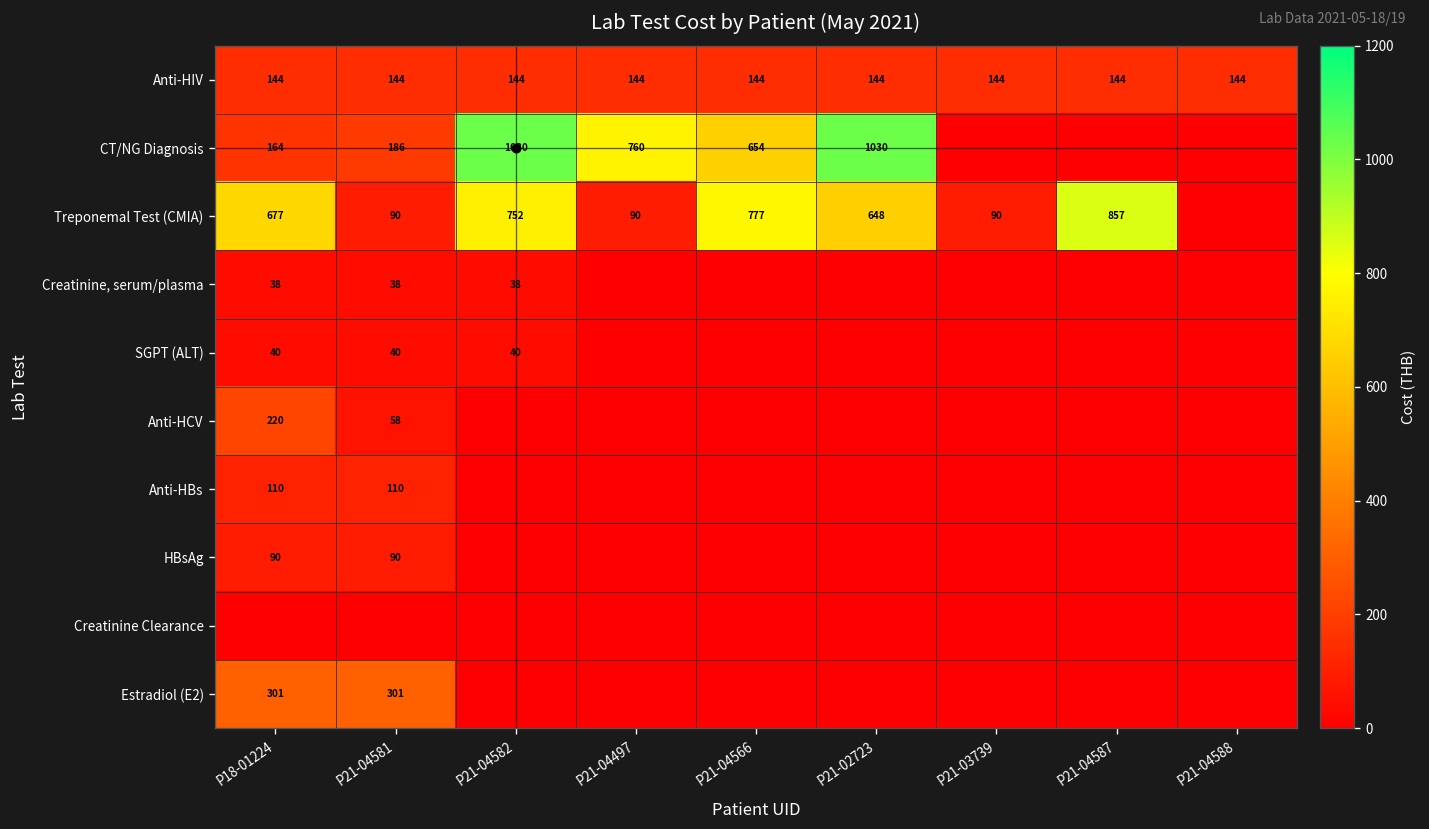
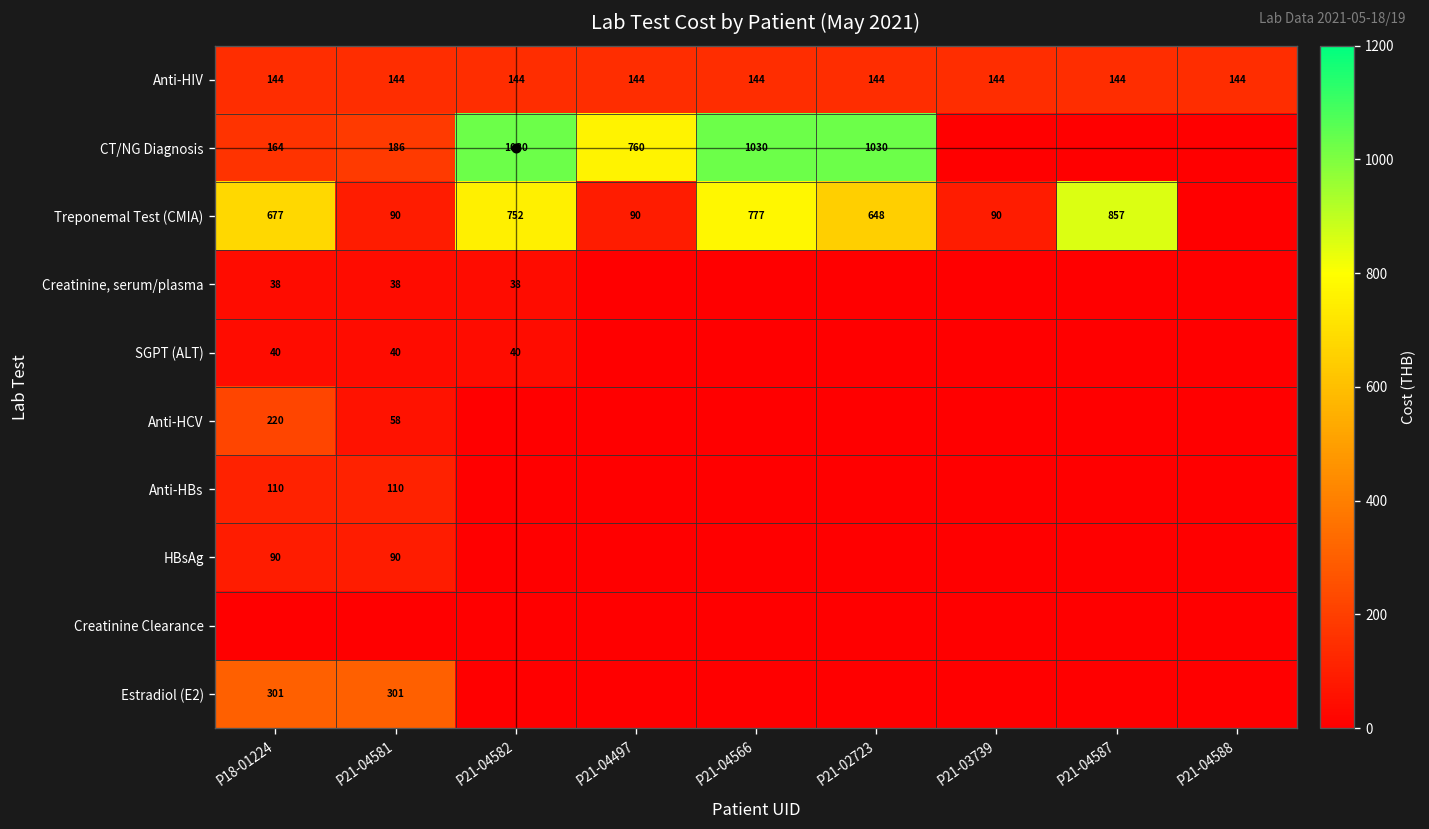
  {
    "Anti-HIV": {
      "P18-01224": 144,
      "P21-04581": 144,
      "P21-04582": 144,
      "P21-04497": 144,
      "P21-04566": 144,
      "P21-02723": 144,
      "P21-03739": 144,
      "P21-04587": 144,
      "P21-04588": 144
    },
    "CT/NG Diagnosis": {
      "P18-01224": 164,
      "P21-04581": 186,
      "P21-04497": 760,
-     "P21-04566": 654,
+     "P21-04566": 1030,
      "P21-02723": 1030
    },
    "Treponemal Test (CMIA)": {
      "P18-01224": 677,
      "P21-04581": 90,
      "P21-04582": 752,
      "P21-04497": 90,
      "P21-04566": 777,
      "P21-02723": 648,
      "P21-03739": 90,
      "P21-04587": 857
    },
    "Creatinine, serum/plasma": {
      "P18-01224": 38,
      "P21-04581": 38,
      "P21-04582": 38
    },
    "SGPT (ALT)": {
      "P18-01224": 40,
      "P21-04581": 40,
      "P21-04582": 40
    },
    "Anti-HCV": {
      "P18-01224": 220,
      "P21-04581": 58
    },
    "Anti-HBs": {
      "P18-01224": 110,
      "P21-04581": 110
    },
    "HBsAg": {
      "P18-01224": 90,
      "P21-04581": 90
    },
    "Estradiol (E2)": {
      "P18-01224": 301,
      "P21-04581": 301
    }
  }
